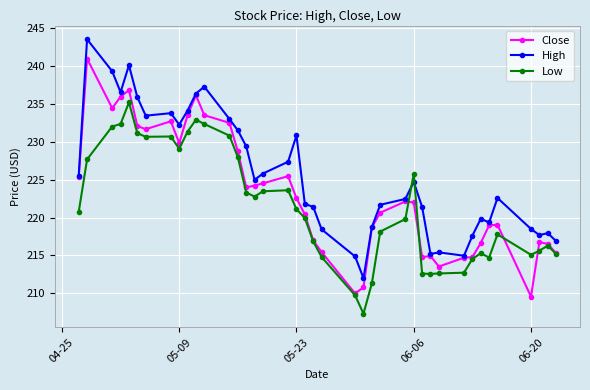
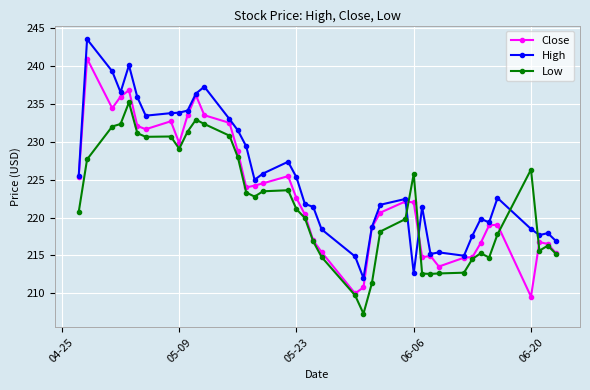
  {
    "Close": {
      "05-09": 230,
      "05-23": 223,
      "06-06": 222,
      "06-20": 210
    },
    "High": {
-     "05-09": 232,
-     "05-23": 231,
-     "06-06": 225,
+     "05-09": 234,
+     "05-23": 225,
+     "06-06": 213,
      "06-20": 218
    },
    "Low": {
      "05-09": 229,
      "05-23": 221,
      "06-06": 226,
-     "06-20": 215
+     "06-20": 226
    }
  }
